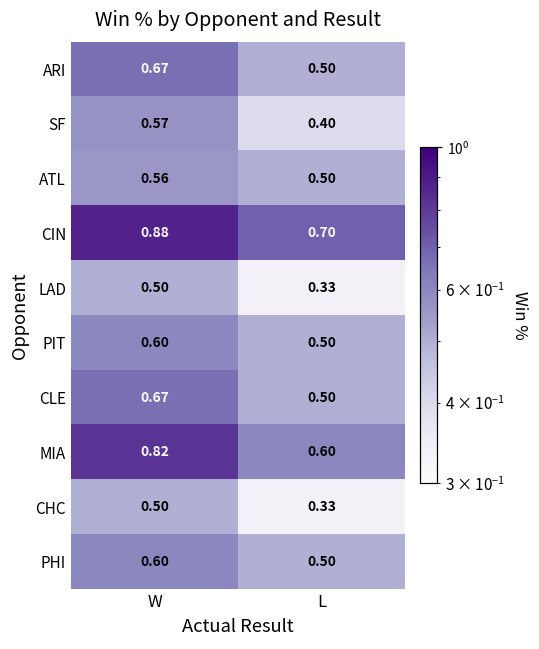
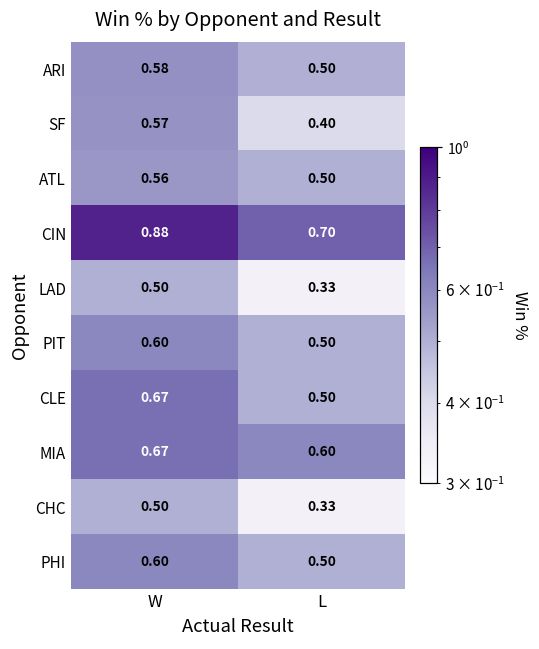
  {
    "ARI": {
-     "W": 0.67,
+     "W": 0.58,
      "L": 0.50
    },
    "SF": {
      "W": 0.57,
      "L": 0.40
    },
    "ATL": {
      "W": 0.56,
      "L": 0.50
    },
    "CIN": {
      "W": 0.88,
      "L": 0.70
    },
    "LAD": {
      "W": 0.50,
      "L": 0.33
    },
    "PIT": {
      "W": 0.60,
      "L": 0.50
    },
    "CLE": {
      "W": 0.67,
      "L": 0.50
    },
    "MIA": {
-     "W": 0.82,
+     "W": 0.67,
      "L": 0.60
    },
    "CHC": {
      "W": 0.50,
      "L": 0.33
    },
    "PHI": {
      "W": 0.60,
      "L": 0.50
    }
  }
